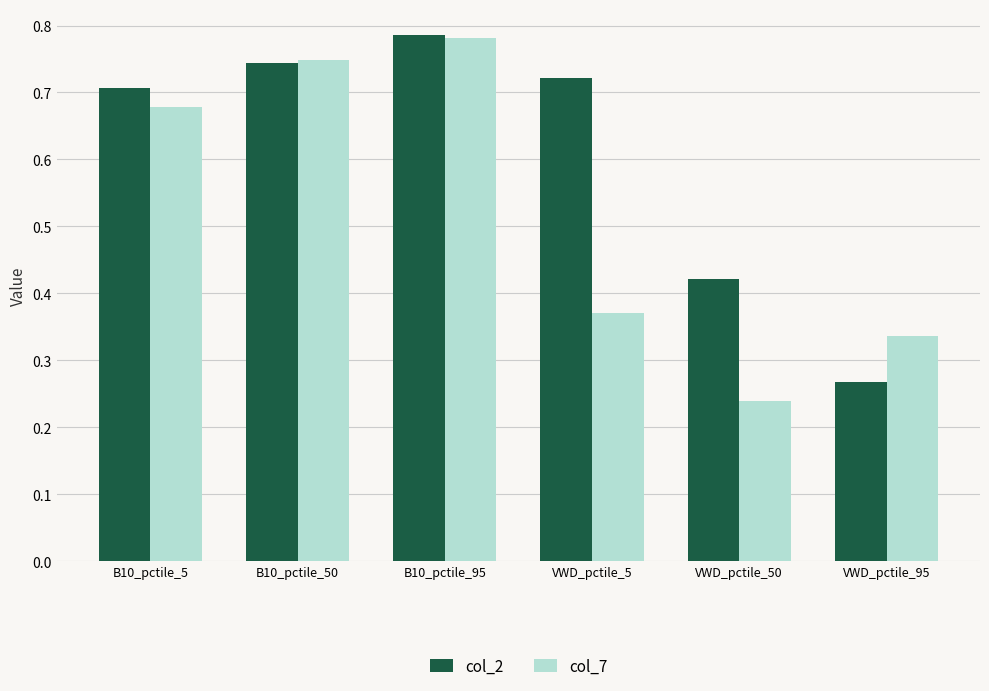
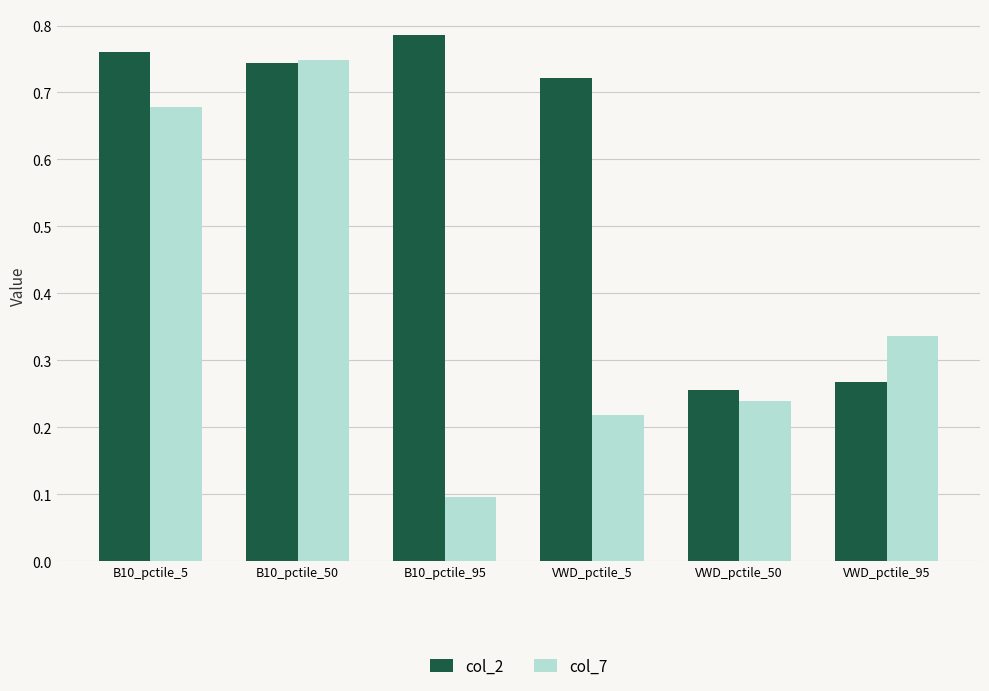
  {
    "col_2": {
-     "B10_pctile_5": 0.71,
+     "B10_pctile_5": 0.76,
      "B10_pctile_50": 0.74,
      "B10_pctile_95": 0.79,
      "VWD_pctile_5": 0.72,
-     "VWD_pctile_50": 0.42,
+     "VWD_pctile_50": 0.26,
      "VWD_pctile_95": 0.27
    },
    "col_7": {
      "B10_pctile_5": 0.68,
      "B10_pctile_50": 0.75,
-     "B10_pctile_95": 0.78,
-     "VWD_pctile_5": 0.37,
+     "B10_pctile_95": 0.10,
+     "VWD_pctile_5": 0.22,
      "VWD_pctile_50": 0.24,
      "VWD_pctile_95": 0.34
    }
  }
